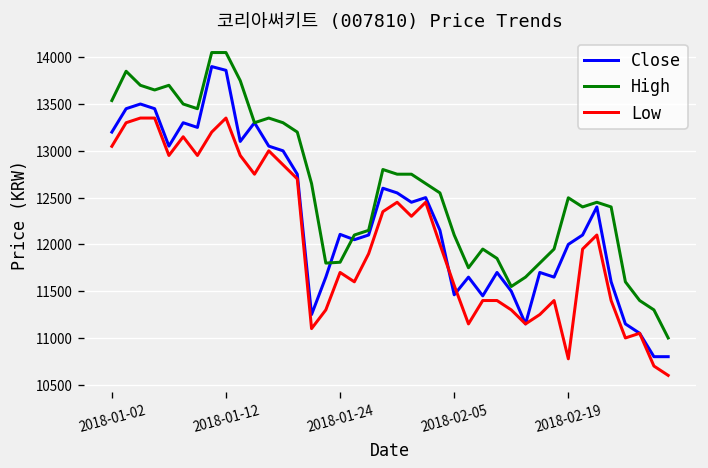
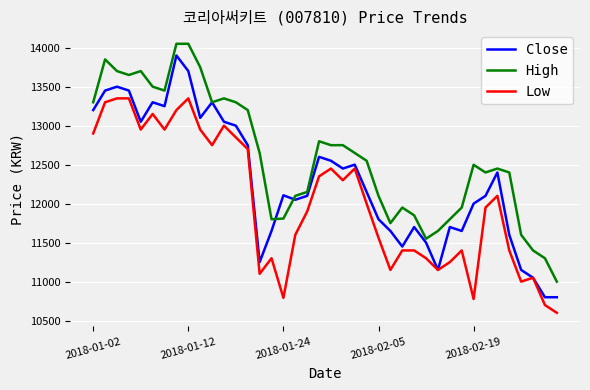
  {
    "Close": {
      "2018-01-02": 13200,
-     "2018-01-12": 13900,
+     "2018-01-12": 13700,
      "2018-01-24": 12100,
-     "2018-02-05": 11500,
+     "2018-02-05": 11800,
      "2018-02-19": 12000
    },
    "High": {
-     "2018-01-02": 13500,
+     "2018-01-02": 13300,
      "2018-01-12": 14100,
      "2018-01-24": 11800,
      "2018-02-05": 12100,
      "2018-02-19": 12500
    },
    "Low": {
-     "2018-01-02": 13000,
+     "2018-01-02": 12900,
      "2018-01-12": 13400,
-     "2018-01-24": 11700,
+     "2018-01-24": 10800,
      "2018-02-05": 11600,
      "2018-02-19": 10800
    }
  }
